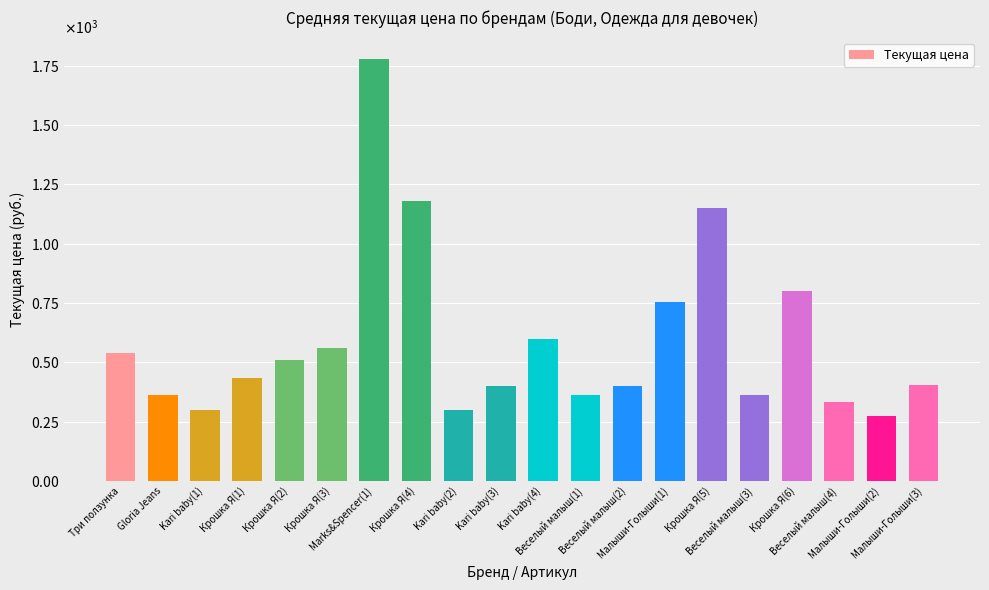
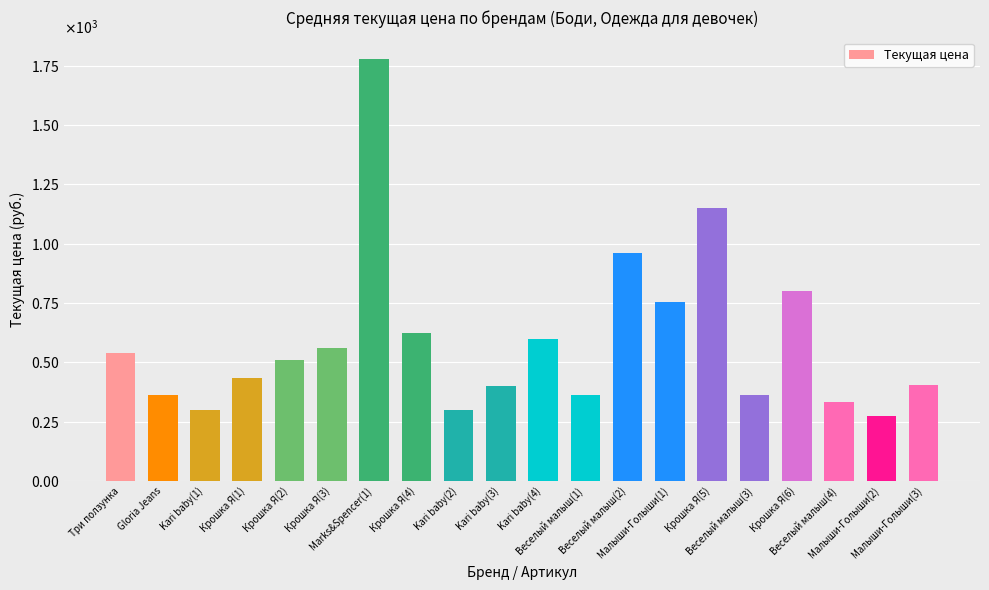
  {
    "Три ползунка": 540,
    "Gloria Jeans": 360,
    "Kari baby(1)": 300,
    "Крошка Я(1)": 440,
    "Крошка Я(2)": 510,
    "Крошка Я(3)": 560,
    "Marks&Spencer(1)": 1780,
-   "Крошка Я(4)": 1180,
+   "Крошка Я(4)": 620,
    "Kari baby(2)": 300,
    "Kari baby(3)": 400,
    "Kari baby(4)": 600,
    "Веселый малыш(1)": 360,
-   "Веселый малыш(2)": 400,
+   "Веселый малыш(2)": 960,
    "Малыши-Голыши(1)": 750,
    "Крошка Я(5)": 1150,
    "Веселый малыш(3)": 360,
    "Крошка Я(6)": 800,
    "Веселый малыш(4)": 330,
    "Малыши-Голыши(2)": 280,
    "Малыши-Голыши(3)": 410
  }
